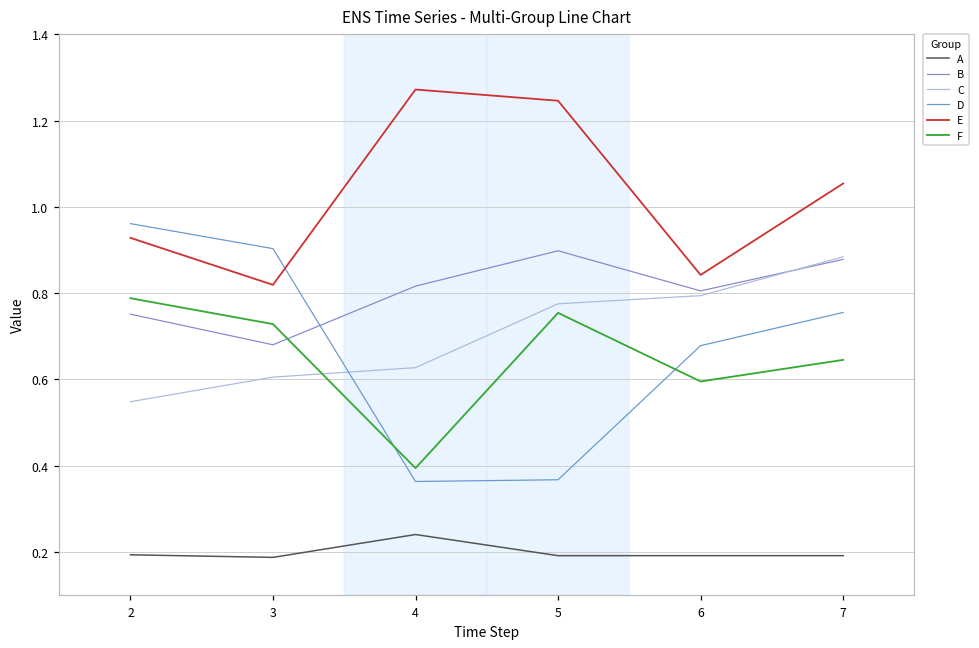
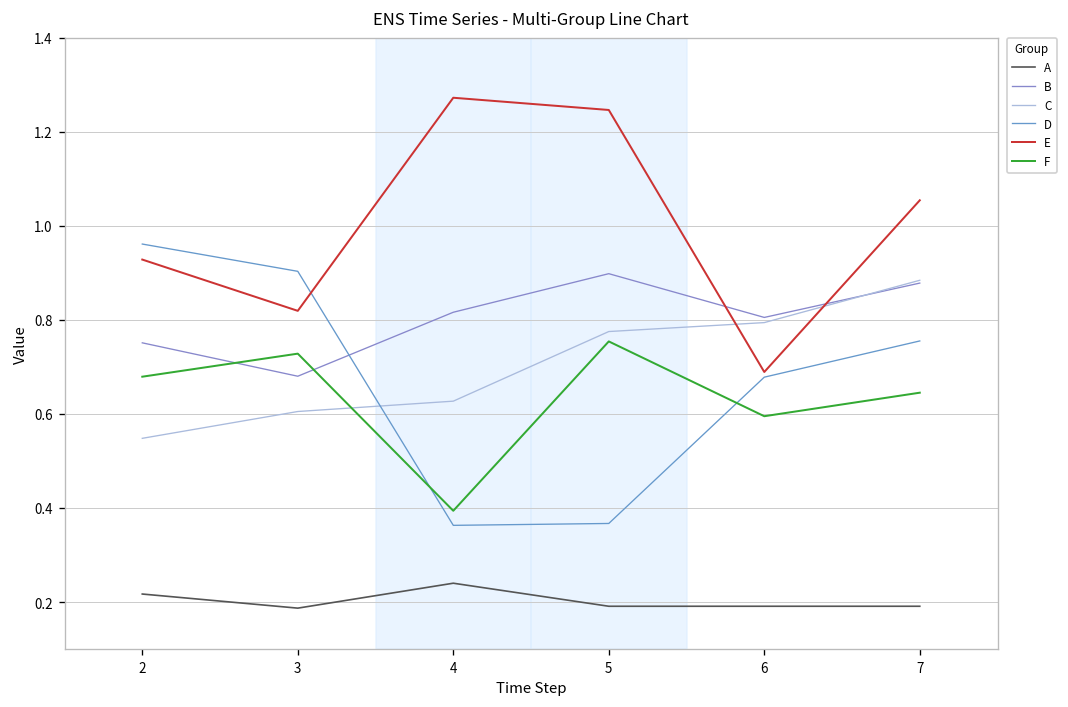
  {
    "A": {
-     "2": 0.19,
+     "2": 0.22,
      "3": 0.19,
      "4": 0.24,
      "5": 0.19,
      "6": 0.19,
      "7": 0.19
    },
    "C": {
      "2": 0.55,
      "3": 0.61,
      "4": 0.63,
      "5": 0.78,
      "6": 0.79
    },
    "E": {
      "2": 0.93,
      "3": 0.82,
      "4": 1.27,
      "5": 1.25,
-     "6": 0.84,
+     "6": 0.69,
      "7": 1.05
    },
    "F": {
-     "2": 0.79,
+     "2": 0.68,
      "3": 0.73,
      "4": 0.39,
      "5": 0.75,
      "6": 0.60,
      "7": 0.65
    }
  }
